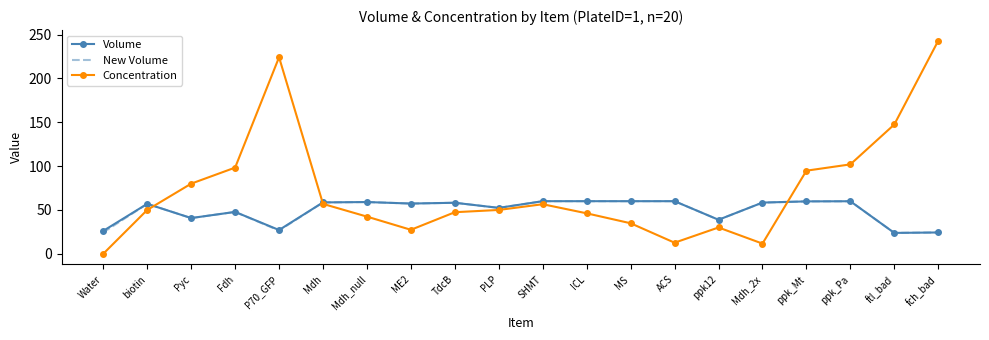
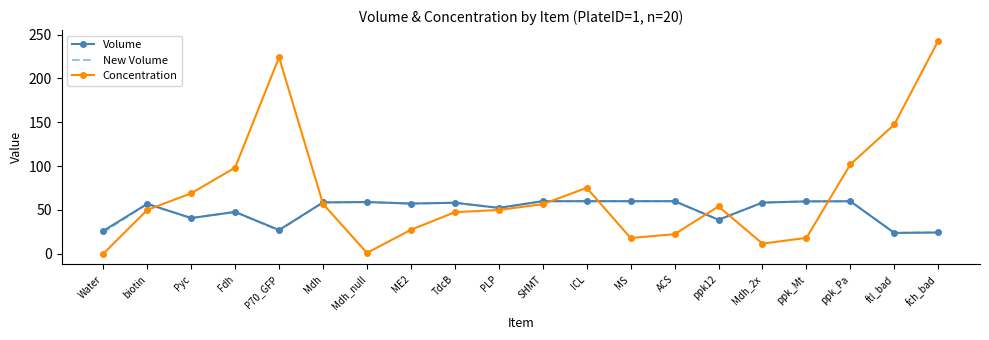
  {
    "Concentration": {
      "Water": 0,
      "biotin": 50,
-     "Pyc": 80,
+     "Pyc": 70,
      "Fdh": 100,
      "P70_GFP": 220,
-     "Mdh_null": 40,
+     "Mdh_null": 0,
      "ME2": 30,
      "TdcB": 50,
      "SHMT": 60,
-     "ICL": 50,
-     "MS": 30,
-     "ACS": 10,
-     "ppk12": 30,
+     "ICL": 80,
+     "MS": 20,
+     "ACS": 20,
+     "ppk12": 50,
      "Mdh_2x": 10,
-     "ppk_Mt": 90,
+     "ppk_Mt": 20,
      "ppk_Pa": 100,
      "ftl_bad": 150,
      "fch_bad": 240
    }
  }
